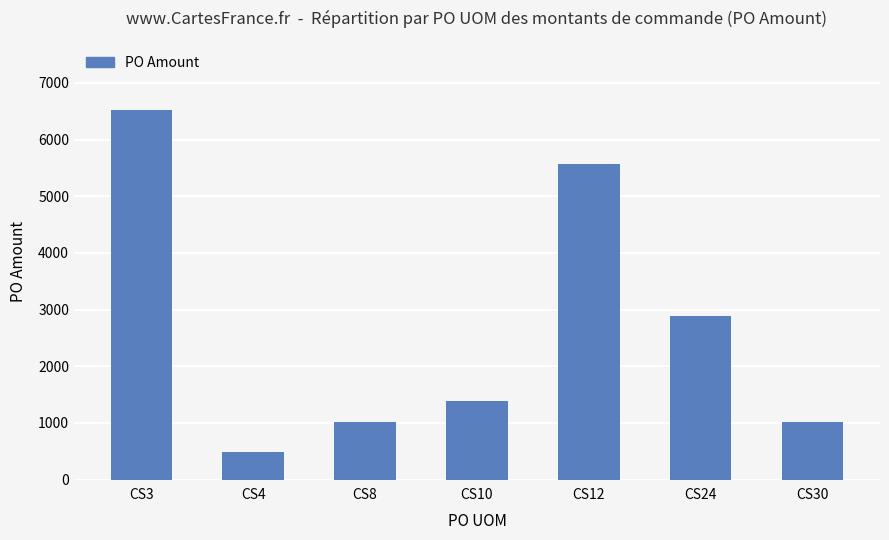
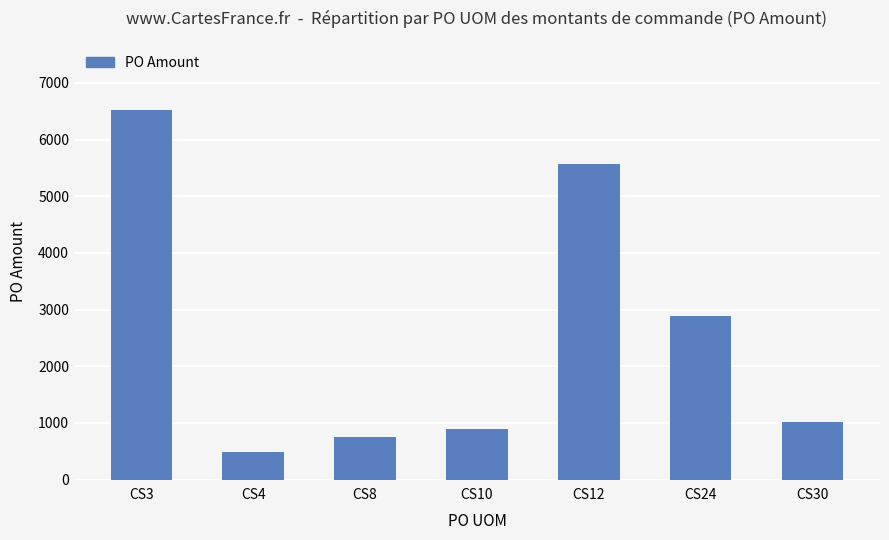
  {
    "CS3": 6500,
    "CS4": 500,
-   "CS8": 1000,
-   "CS10": 1400,
+   "CS8": 700,
+   "CS10": 900,
    "CS12": 5600,
    "CS24": 2900,
    "CS30": 1000
  }
